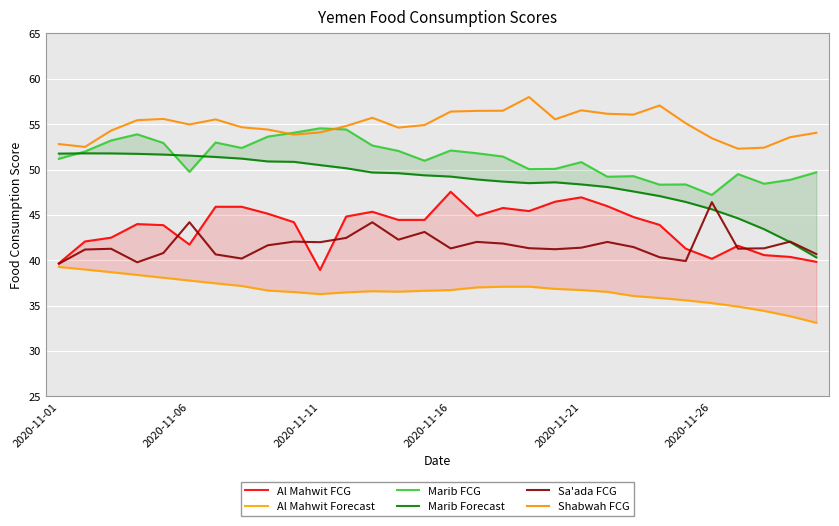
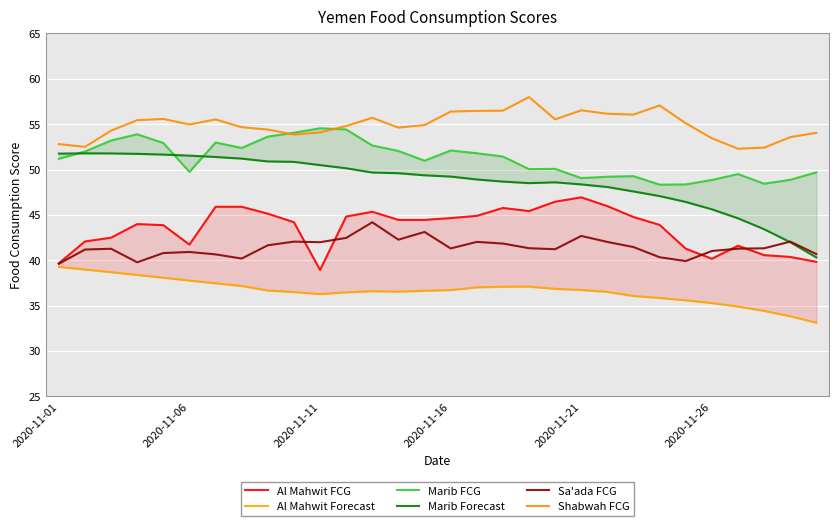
  {
    "Al Mahwit FCG": {
      "2020-11-06": 42,
      "2020-11-11": 39,
-     "2020-11-16": 48,
+     "2020-11-16": 45,
      "2020-11-21": 47,
      "2020-11-26": 40
    },
    "Marib FCG": {
      "2020-11-01": 51,
      "2020-11-06": 50,
-     "2020-11-21": 51,
-     "2020-11-26": 47
+     "2020-11-21": 49,
+     "2020-11-26": 49
    },
    "Sa'ada FCG": {
-     "2020-11-06": 44,
+     "2020-11-06": 41,
      "2020-11-11": 42,
      "2020-11-16": 41,
-     "2020-11-21": 41,
-     "2020-11-26": 46
+     "2020-11-21": 43,
+     "2020-11-26": 41
    }
  }
